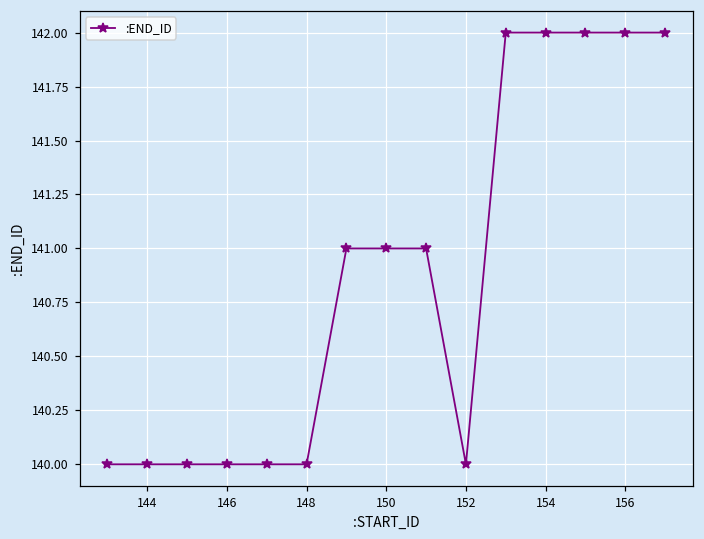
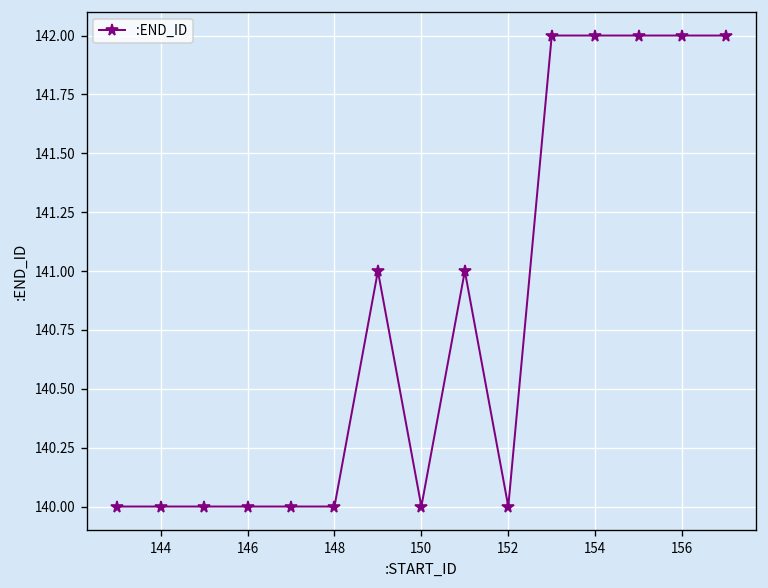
  {
    "144": 140,
    "146": 140,
    "148": 140,
-   "150": 141,
+   "150": 140,
    "152": 140,
    "154": 142,
    "156": 142
  }
